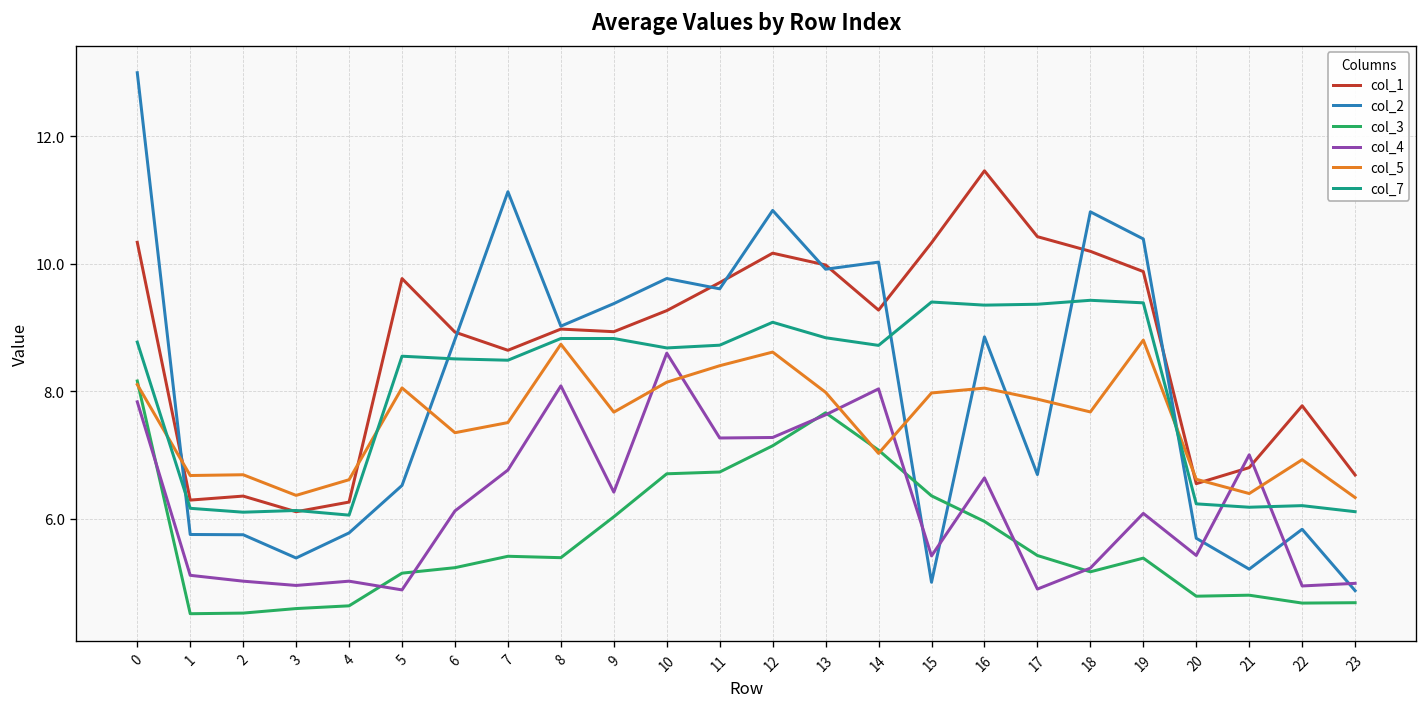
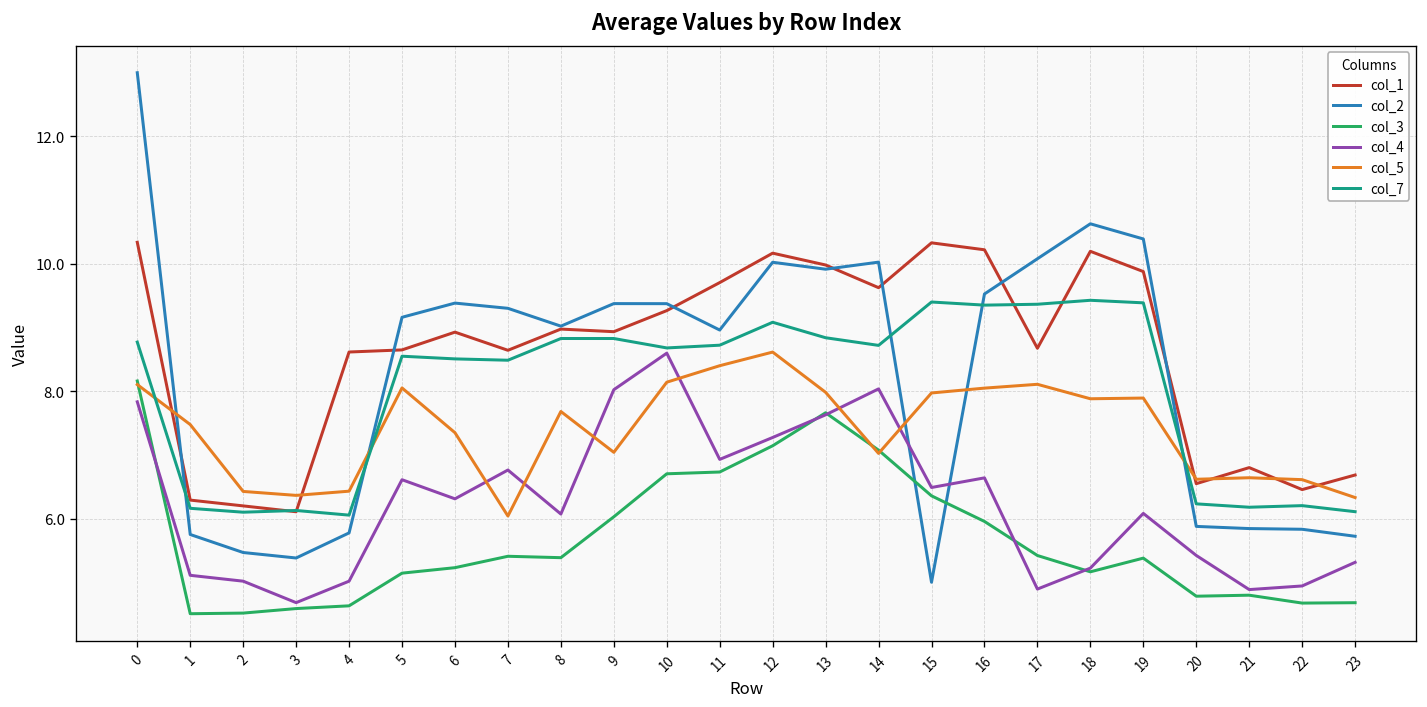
  {
    "col_1": {
      "0": 10.3,
      "1": 6.3,
-     "2": 6.4,
-     "4": 6.3,
-     "5": 9.8,
+     "2": 6.2,
+     "4": 8.6,
+     "5": 8.6,
      "6": 8.9,
      "7": 8.6,
      "9": 8.9,
      "10": 9.3,
      "11": 9.7,
      "12": 10.2,
      "13": 10.0,
-     "14": 9.3,
+     "14": 9.6,
      "15": 10.3,
-     "16": 11.5,
-     "17": 10.4,
+     "16": 10.2,
+     "17": 8.7,
      "18": 10.2,
      "19": 9.9,
      "20": 6.5,
      "21": 6.8,
-     "22": 7.8,
+     "22": 6.5,
      "23": 6.7
    },
    "col_2": {
      "0": 13.0,
      "1": 5.8,
-     "2": 5.7,
+     "2": 5.5,
      "3": 5.4,
      "4": 5.8,
-     "5": 6.5,
-     "6": 8.8,
-     "7": 11.1,
+     "5": 9.2,
+     "6": 9.4,
+     "7": 9.3,
      "9": 9.4,
-     "10": 9.8,
-     "11": 9.6,
-     "12": 10.8,
+     "10": 9.4,
+     "11": 9.0,
+     "12": 10.0,
      "13": 9.9,
      "14": 10.0,
      "15": 5.0,
-     "16": 8.9,
-     "17": 6.7,
-     "18": 10.8,
+     "16": 9.5,
+     "17": 10.1,
+     "18": 10.6,
      "19": 10.4,
-     "20": 5.7,
-     "21": 5.2,
+     "20": 5.9,
+     "21": 5.8,
      "22": 5.8,
-     "23": 4.9
+     "23": 5.7
    },
    "col_4": {
      "0": 7.8,
      "1": 5.1,
      "2": 5.0,
-     "3": 5.0,
+     "3": 4.7,
      "4": 5.0,
-     "5": 4.9,
-     "6": 6.1,
+     "5": 6.6,
+     "6": 6.3,
      "7": 6.8,
-     "8": 8.1,
-     "9": 6.4,
+     "8": 6.1,
+     "9": 8.0,
      "10": 8.6,
-     "11": 7.3,
+     "11": 6.9,
      "12": 7.3,
      "14": 8.0,
-     "15": 5.4,
+     "15": 6.5,
      "16": 6.6,
      "17": 4.9,
      "18": 5.2,
      "19": 6.1,
      "20": 5.4,
-     "21": 7.0,
+     "21": 4.9,
      "22": 4.9,
-     "23": 5.0
+     "23": 5.3
    },
    "col_5": {
      "0": 8.1,
-     "1": 6.7,
-     "2": 6.7,
+     "1": 7.5,
+     "2": 6.4,
      "3": 6.4,
-     "4": 6.6,
+     "4": 6.4,
      "5": 8.1,
      "6": 7.3,
-     "7": 7.5,
-     "8": 8.7,
-     "9": 7.7,
+     "7": 6.0,
+     "8": 7.7,
+     "9": 7.0,
      "10": 8.1,
      "11": 8.4,
      "12": 8.6,
      "13": 8.0,
      "14": 7.0,
      "15": 8.0,
      "16": 8.0,
-     "17": 7.9,
-     "18": 7.7,
-     "19": 8.8,
+     "17": 8.1,
+     "18": 7.9,
+     "19": 7.9,
      "20": 6.6,
-     "21": 6.4,
-     "22": 6.9,
+     "21": 6.6,
+     "22": 6.6,
      "23": 6.3
    }
  }
